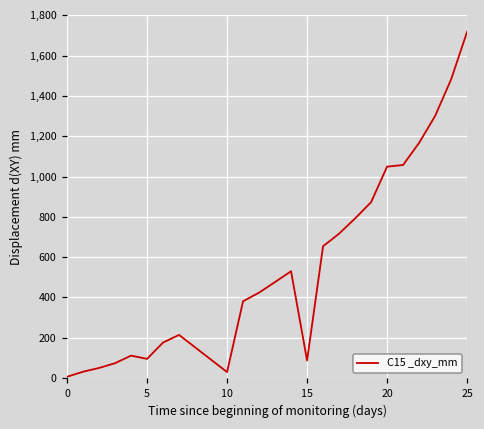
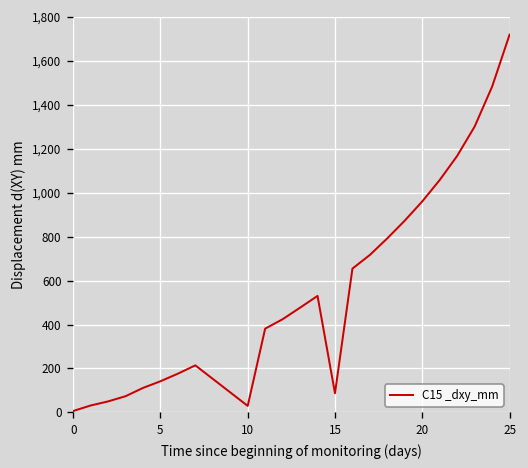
  {
    "0": "10",
-   "5": "100",
+   "5": "140",
    "10": "30",
    "15": "90",
-   "20": "1,050",
+   "20": "960",
    "25": "1,720"
  }
